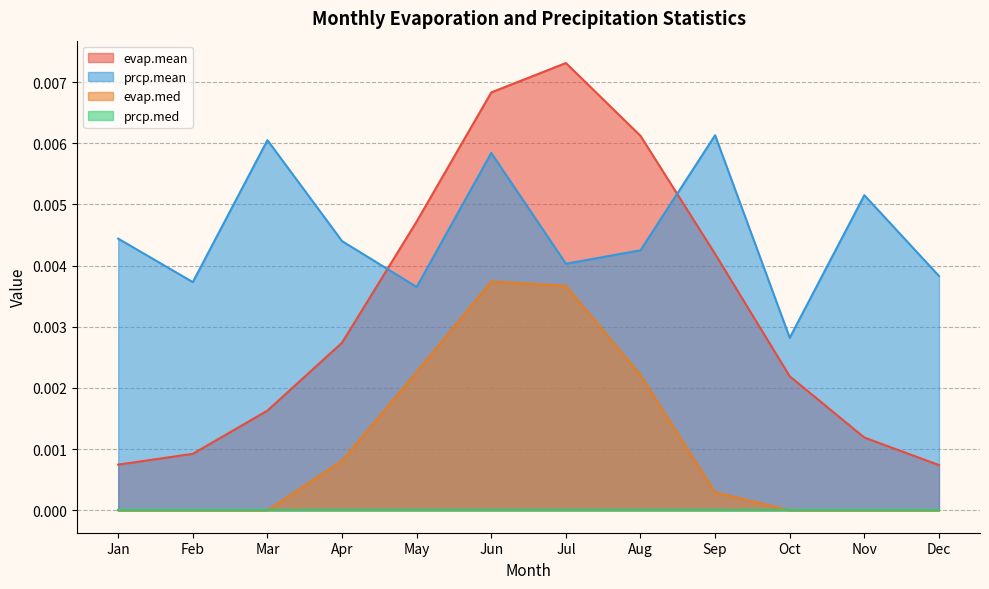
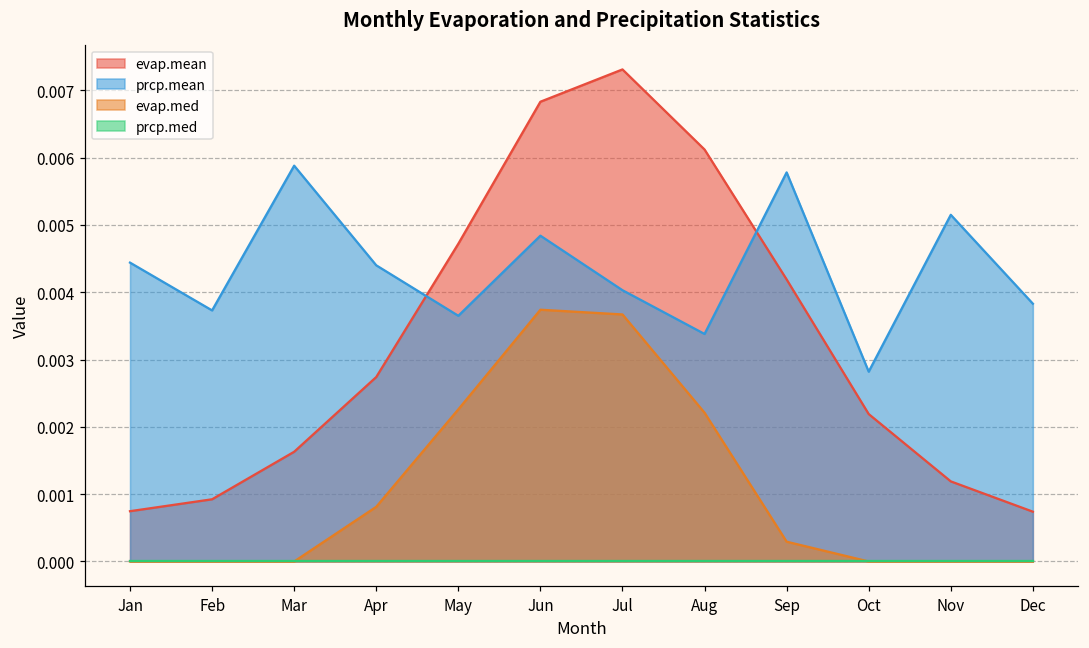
  {
    "prcp.mean": {
      "Jan": 0.0044,
      "Feb": 0.0037,
-     "Mar": 0.0061,
+     "Mar": 0.0059,
      "Apr": 0.0044,
      "May": 0.0037,
-     "Jun": 0.0058,
+     "Jun": 0.0048,
      "Jul": 0.0040,
-     "Aug": 0.0043,
-     "Sep": 0.0061,
+     "Aug": 0.0034,
+     "Sep": 0.0058,
      "Oct": 0.0028,
      "Nov": 0.0052,
      "Dec": 0.0038
    },
    "prcp.med": {
      "Apr": 0.0000,
      "May": 0.0000,
      "Jun": 0.0000,
      "Jul": 0.0000,
      "Aug": 0.0000,
      "Sep": 0.0000
    }
  }
